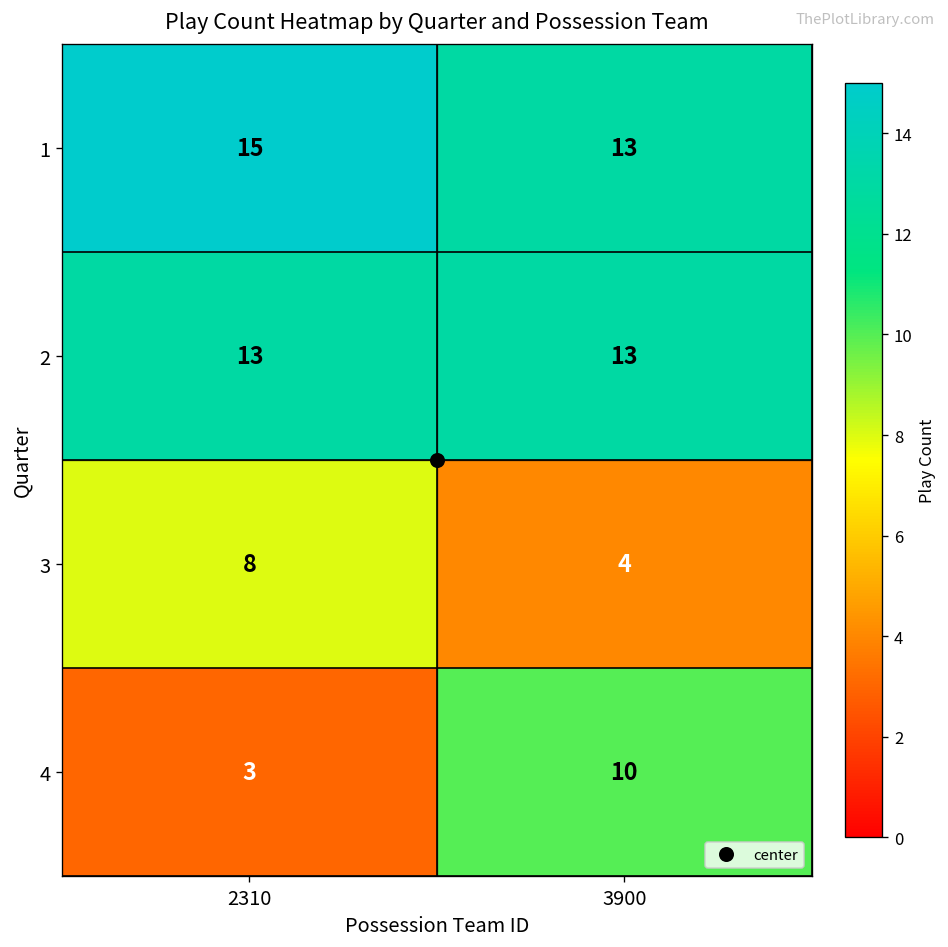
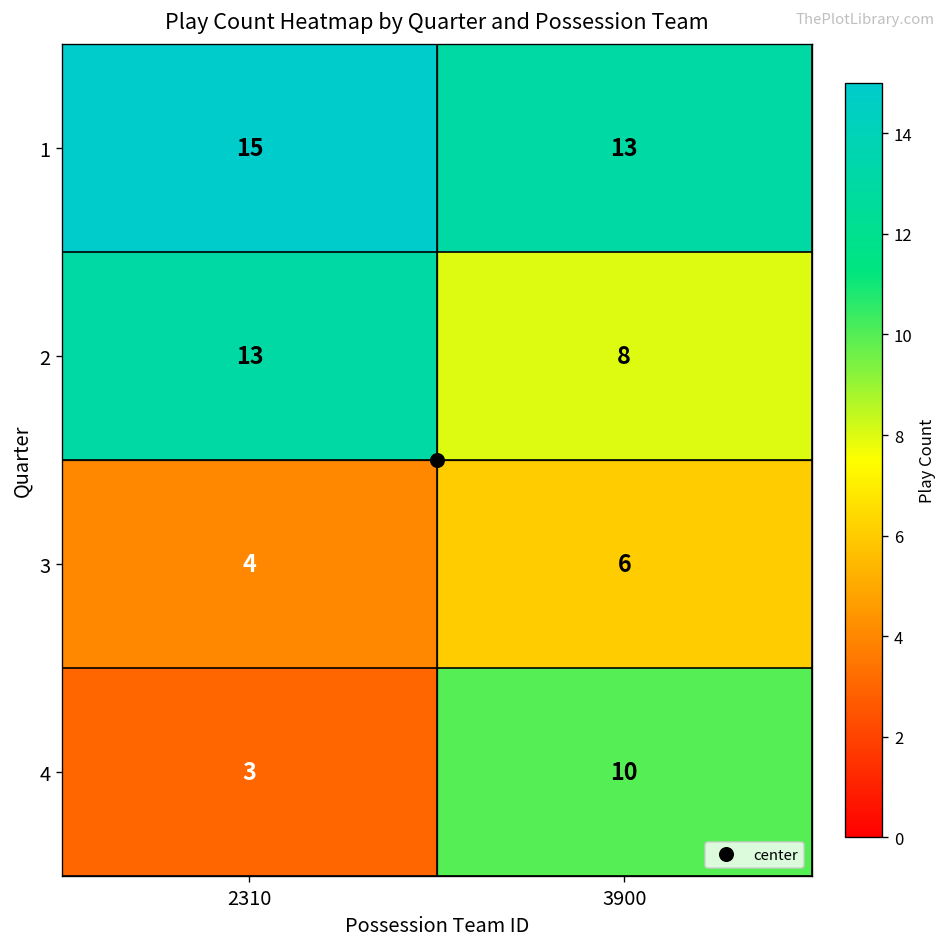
  {
    "1": {
      "2310": 15,
      "3900": 13
    },
    "2": {
      "2310": 13,
-     "3900": 13
+     "3900": 8
    },
    "3": {
-     "2310": 8,
-     "3900": 4
+     "2310": 4,
+     "3900": 6
    },
    "4": {
      "2310": 3,
      "3900": 10
    }
  }
